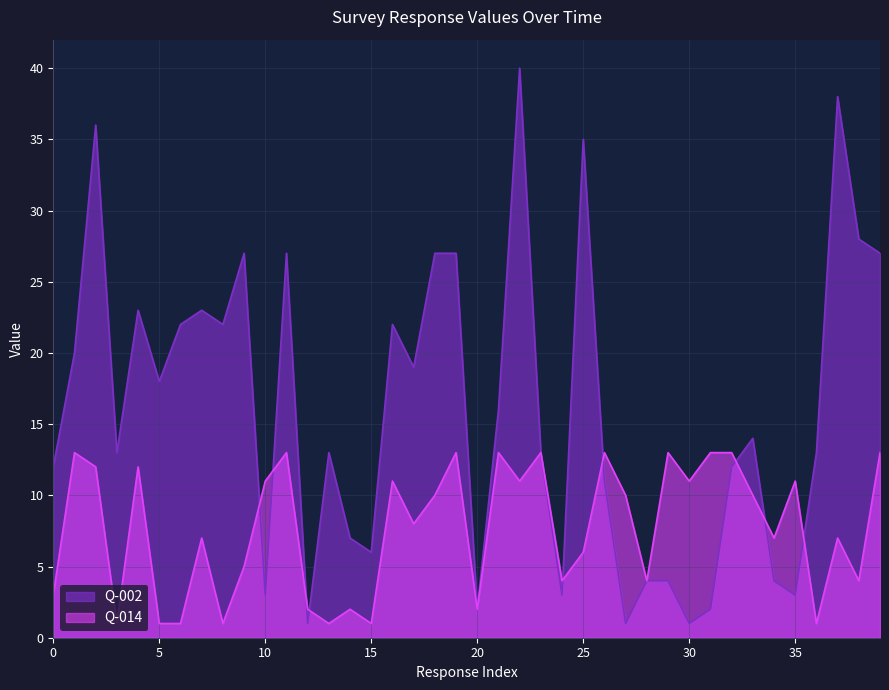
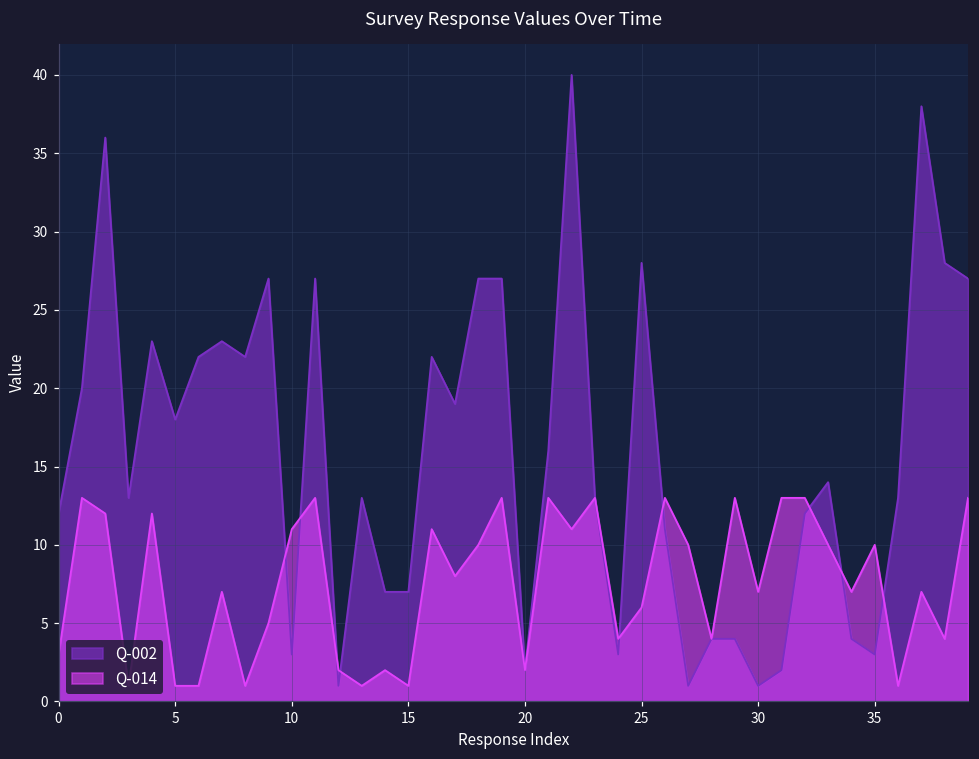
  {
    "Q-002": {
      "0": 12,
      "5": 18,
      "10": 3,
-     "15": 6,
-     "25": 35,
+     "15": 7,
+     "25": 28,
      "30": 1,
      "35": 3
    },
    "Q-014": {
      "0": 3,
      "5": 1,
      "10": 11,
      "15": 1,
      "25": 6,
-     "30": 11,
-     "35": 11
+     "30": 7,
+     "35": 10
    }
  }
